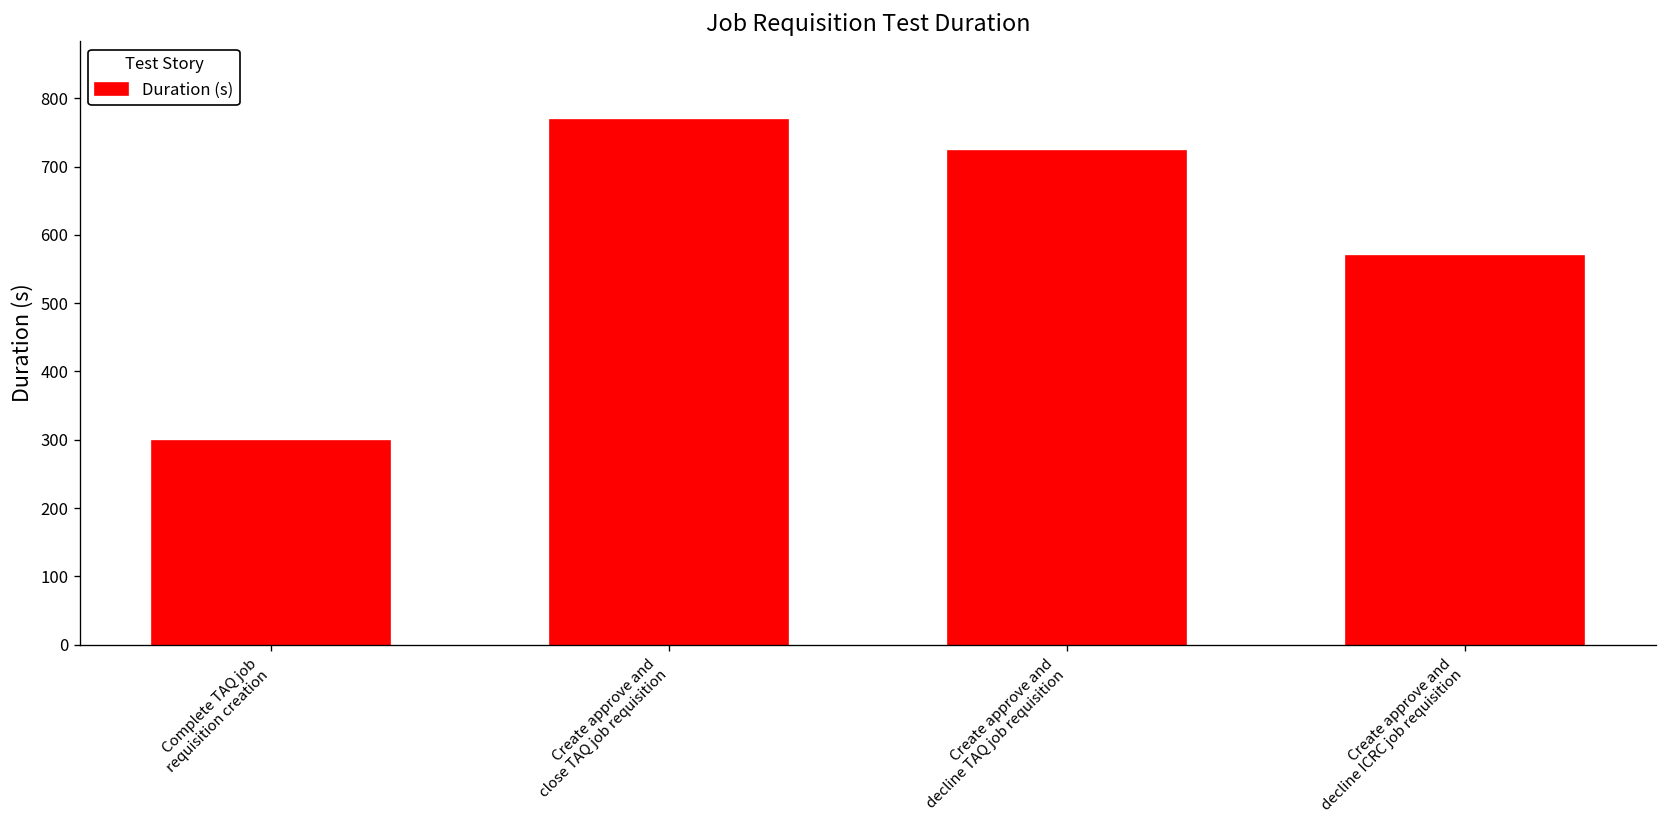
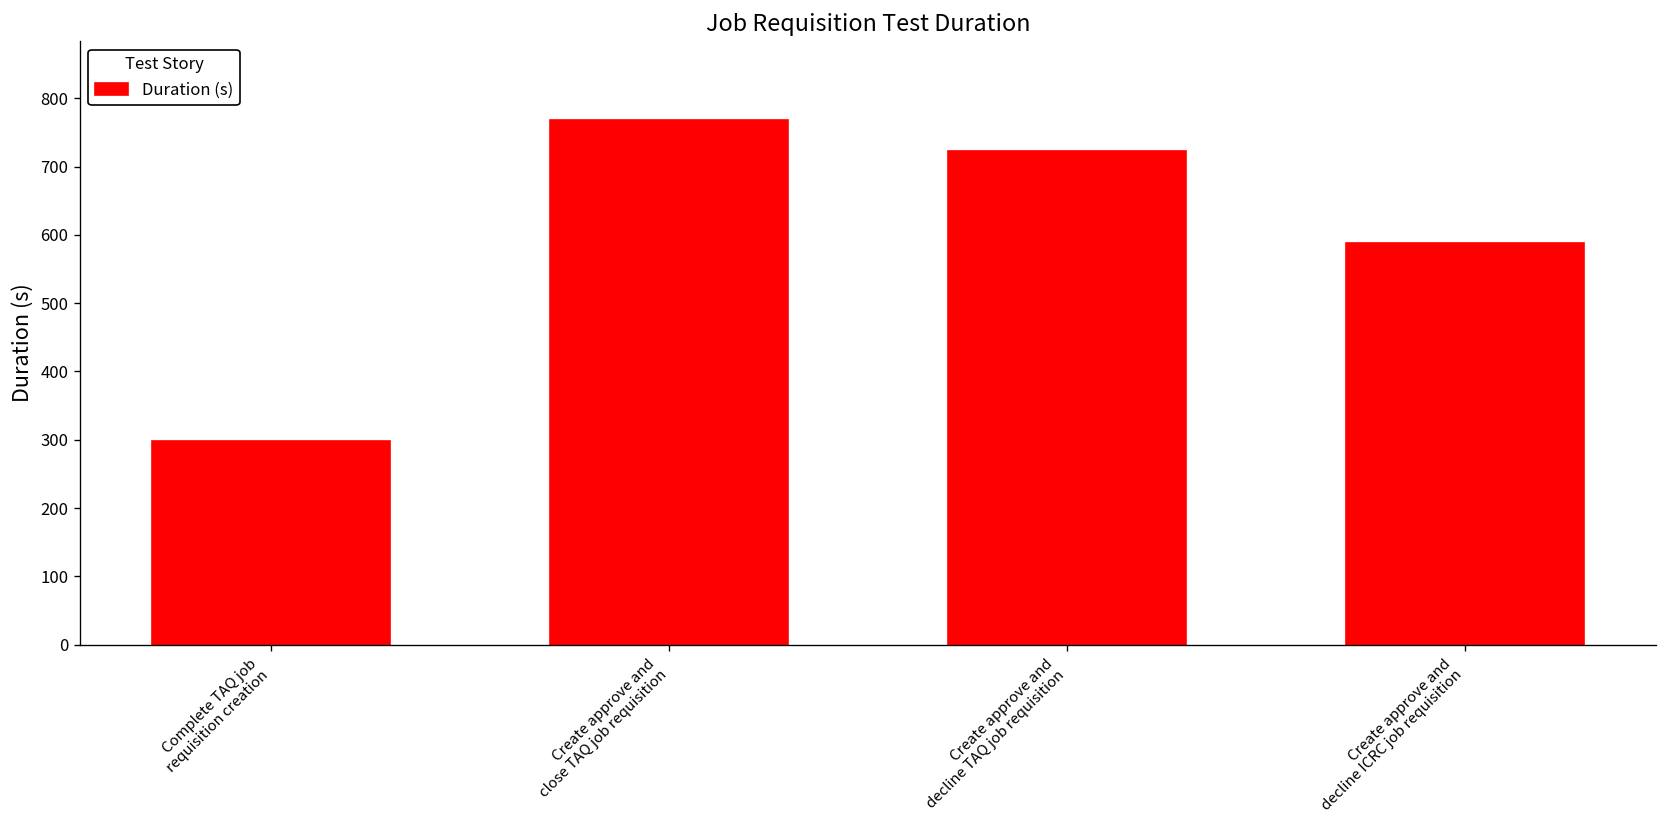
  {
    "Complete TAQ job requisition creation": 300,
    "Create approve and close TAQ job requisition": 770,
    "Create approve and decline TAQ job requisition": 720,
-   "Create approve and decline ICRC job requisition": 570
+   "Create approve and decline ICRC job requisition": 590
  }
